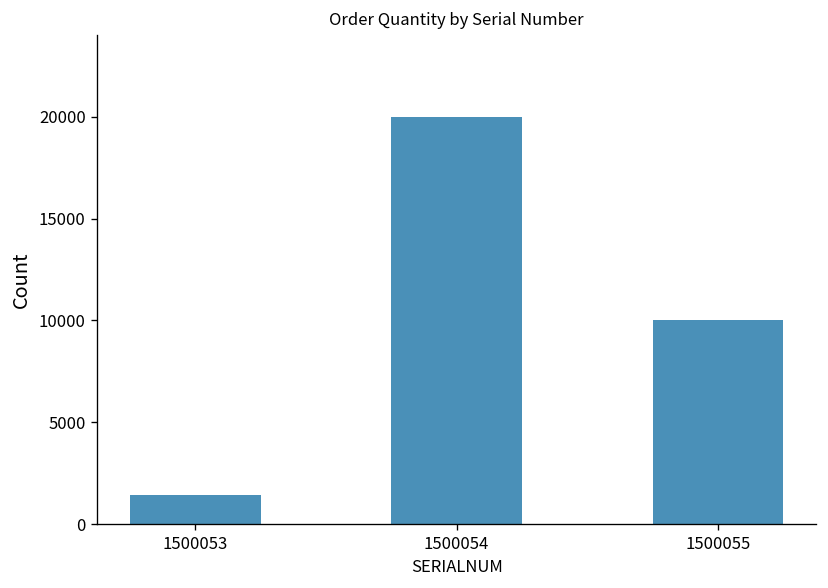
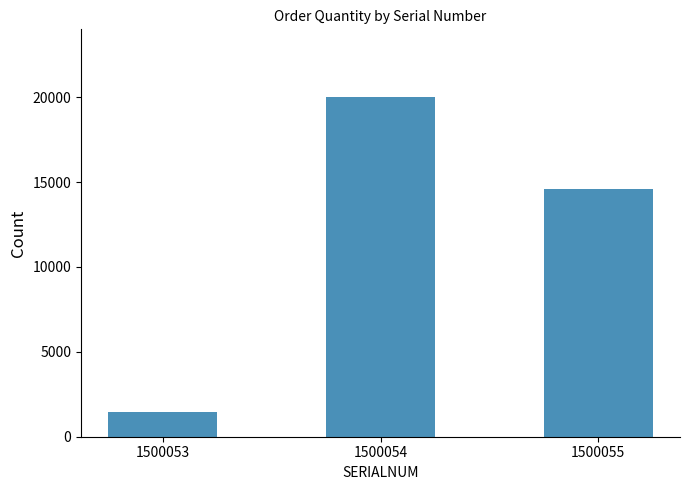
  {
    "1500053": 1400,
    "1500054": 20000,
-   "1500055": 10000
+   "1500055": 14600
  }
